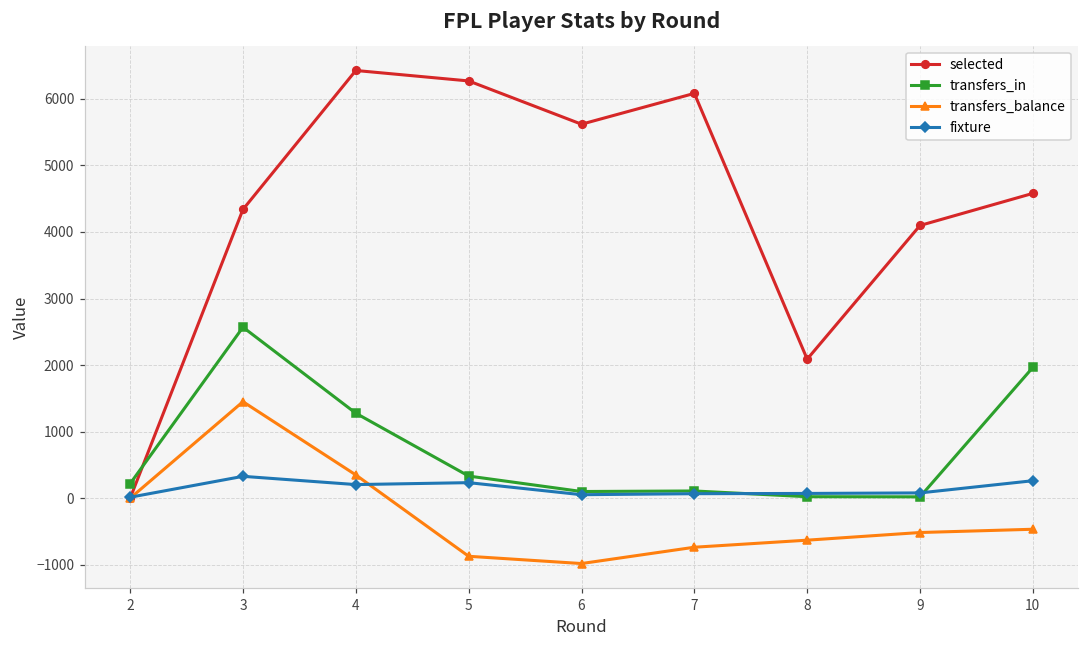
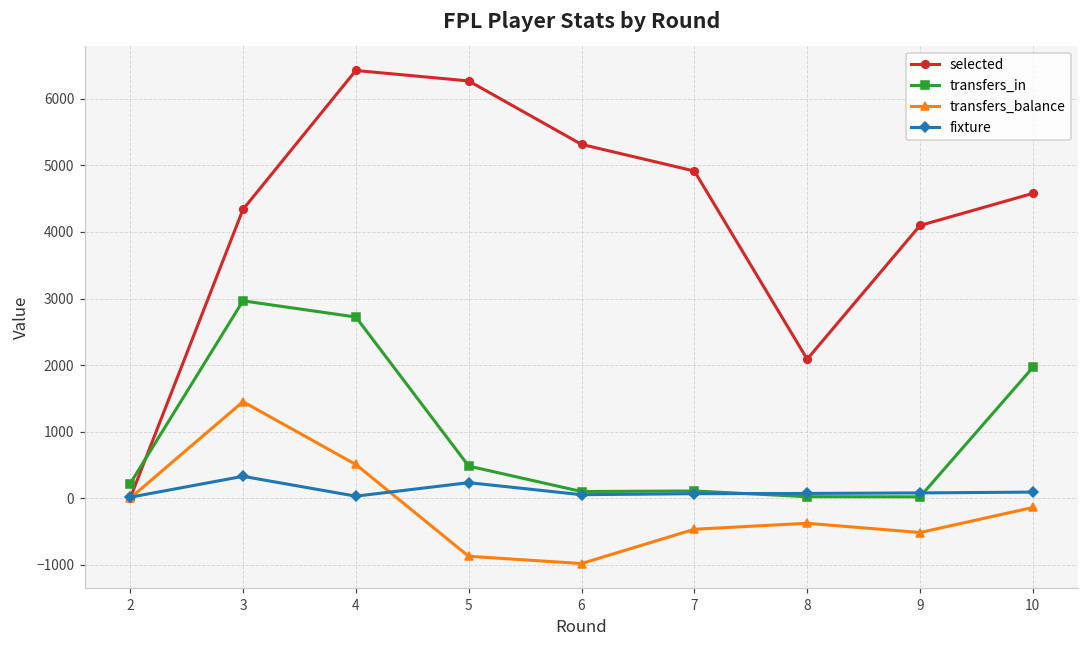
  {
    "selected": {
      "3": 4300,
      "4": 6400,
      "5": 6300,
-     "6": 5600,
-     "7": 6100,
+     "6": 5300,
+     "7": 4900,
      "8": 2100,
      "9": 4100,
      "10": 4600
    },
    "transfers_in": {
      "2": 200,
-     "3": 2600,
-     "4": 1300,
-     "5": 300,
+     "3": 3000,
+     "4": 2700,
+     "5": 500,
      "6": 100,
      "8": 0,
      "9": 0,
      "10": 2000
    },
    "transfers_balance": {
      "3": 1500,
-     "4": 400,
+     "4": 500,
      "5": -900,
      "6": -1000,
-     "7": -700,
-     "8": -600,
+     "7": -500,
+     "8": -400,
      "9": -500,
-     "10": -500
+     "10": -100
    },
    "fixture": {
      "3": 300,
-     "4": 200,
+     "4": 0,
      "5": 200,
      "6": 100,
      "8": 100,
      "9": 100,
-     "10": 300
+     "10": 100
    }
  }
